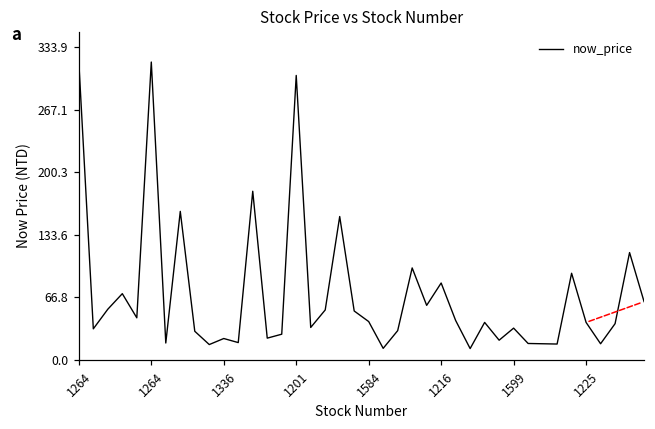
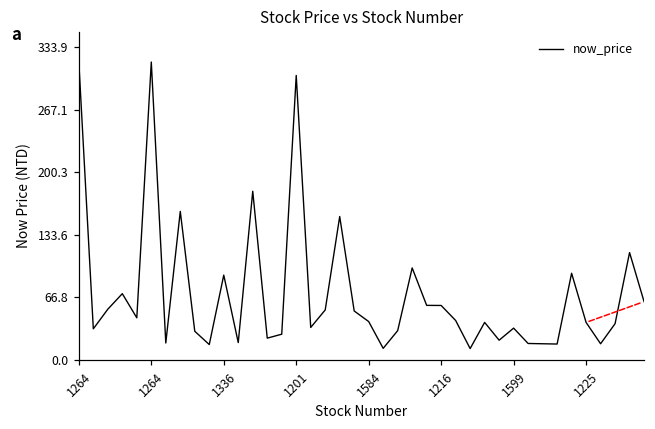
  {
-   "1336": 20,
+   "1336": 90,
    "1201": 300,
    "1584": 40,
-   "1216": 80,
+   "1216": 60,
    "1599": 30,
    "1225": 40
  }
